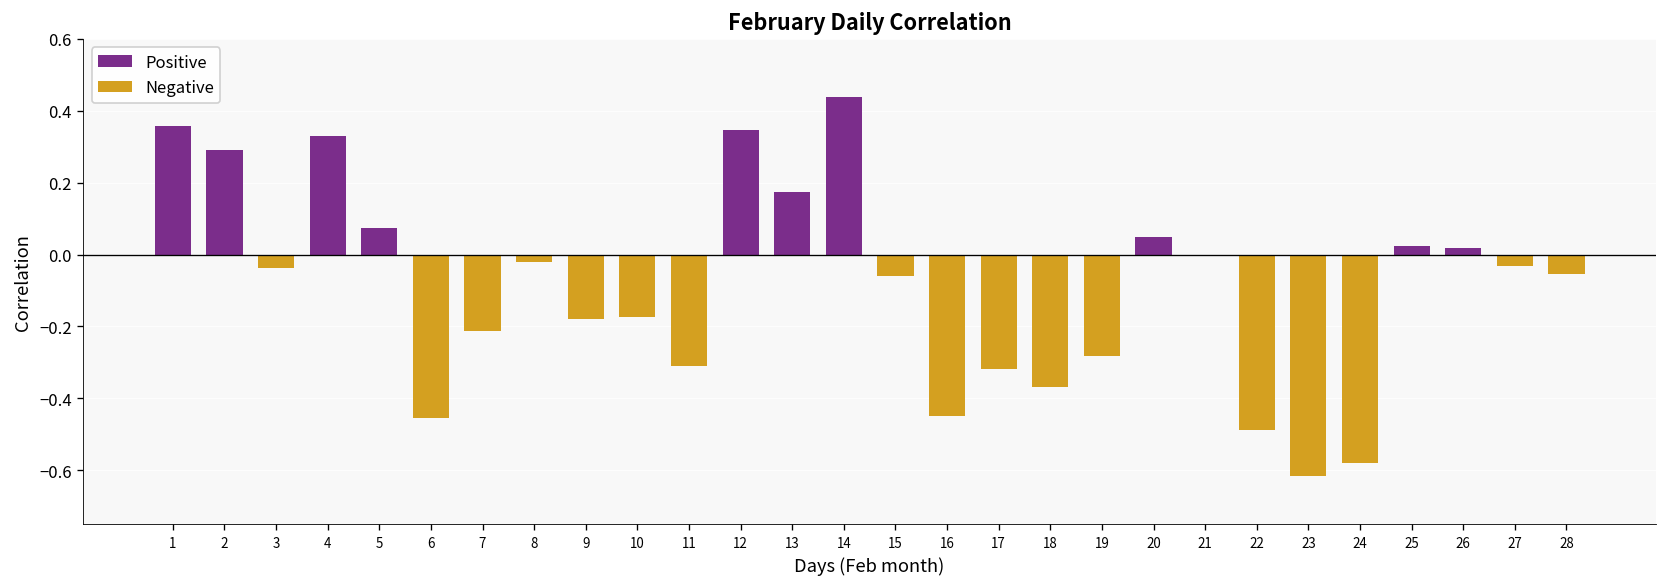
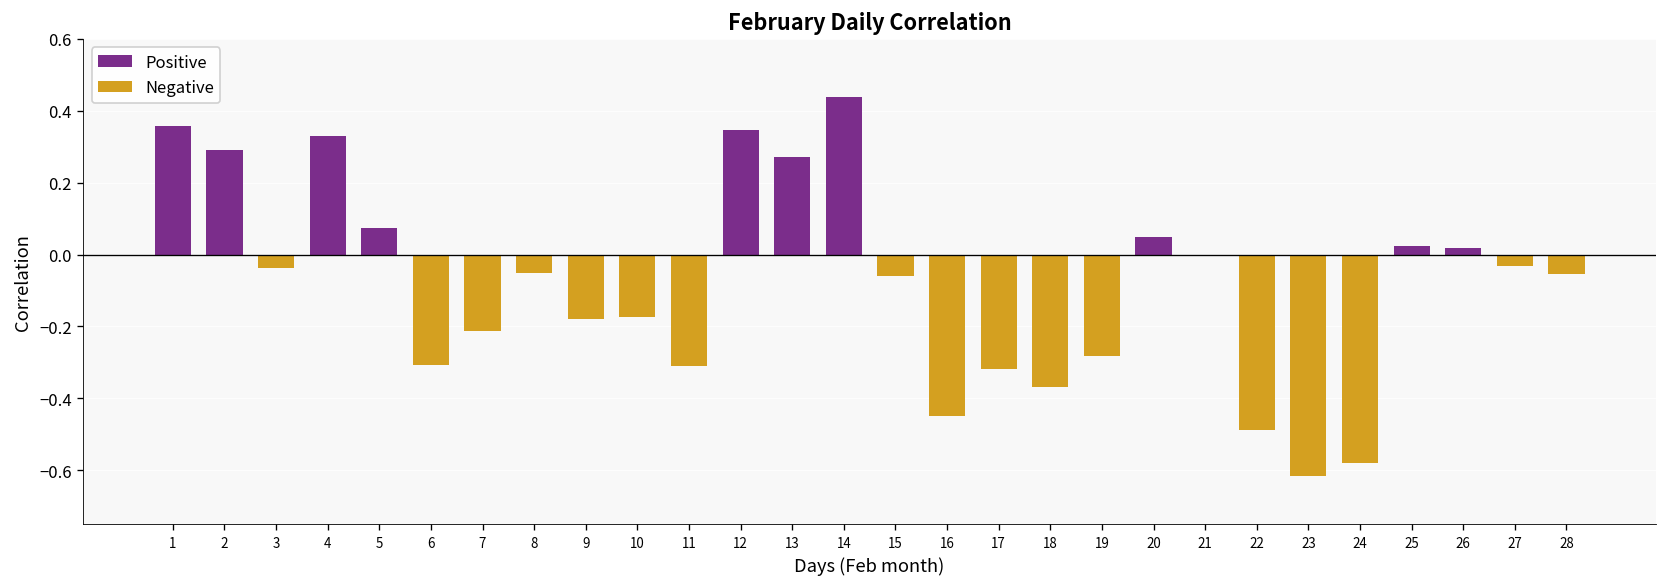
  {
    "1": 0.36,
    "2": 0.29,
    "3": -0.04,
    "4": 0.33,
    "5": 0.07,
-   "6": -0.46,
+   "6": -0.31,
    "7": -0.21,
-   "8": -0.02,
+   "8": -0.05,
    "9": -0.18,
    "10": -0.17,
    "11": -0.31,
    "12": 0.35,
-   "13": 0.17,
+   "13": 0.27,
    "14": 0.44,
    "15": -0.06,
    "16": -0.45,
    "17": -0.32,
    "18": -0.37,
    "19": -0.28,
    "20": 0.05,
    "22": -0.49,
    "23": -0.62,
    "24": -0.58,
    "25": 0.02,
    "26": 0.02,
    "27": -0.03,
    "28": -0.05
  }
